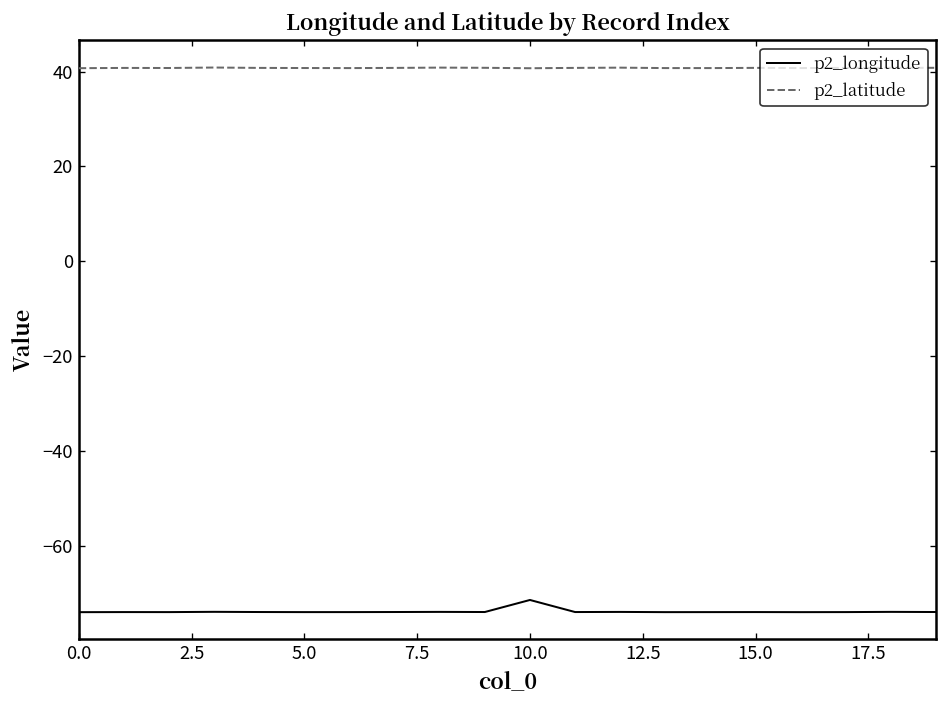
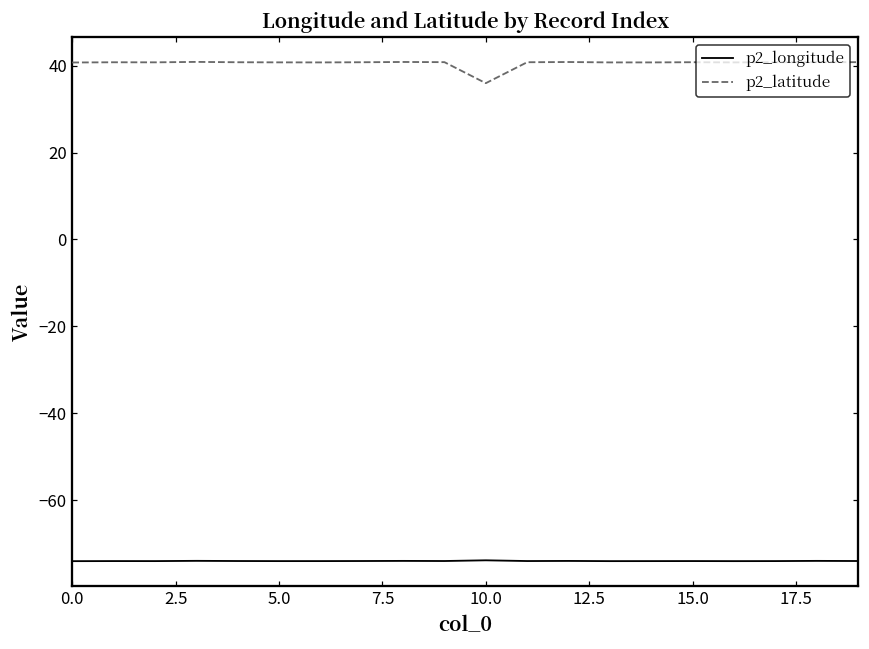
  {
    "p2_longitude": {
      "0.0": -74,
      "5.0": -74,
-     "10.0": -71,
+     "10.0": -74,
      "15.0": -74
    },
    "p2_latitude": {
      "0.0": 41,
      "5.0": 41,
-     "10.0": 41,
+     "10.0": 36,
      "15.0": 41
    }
  }
